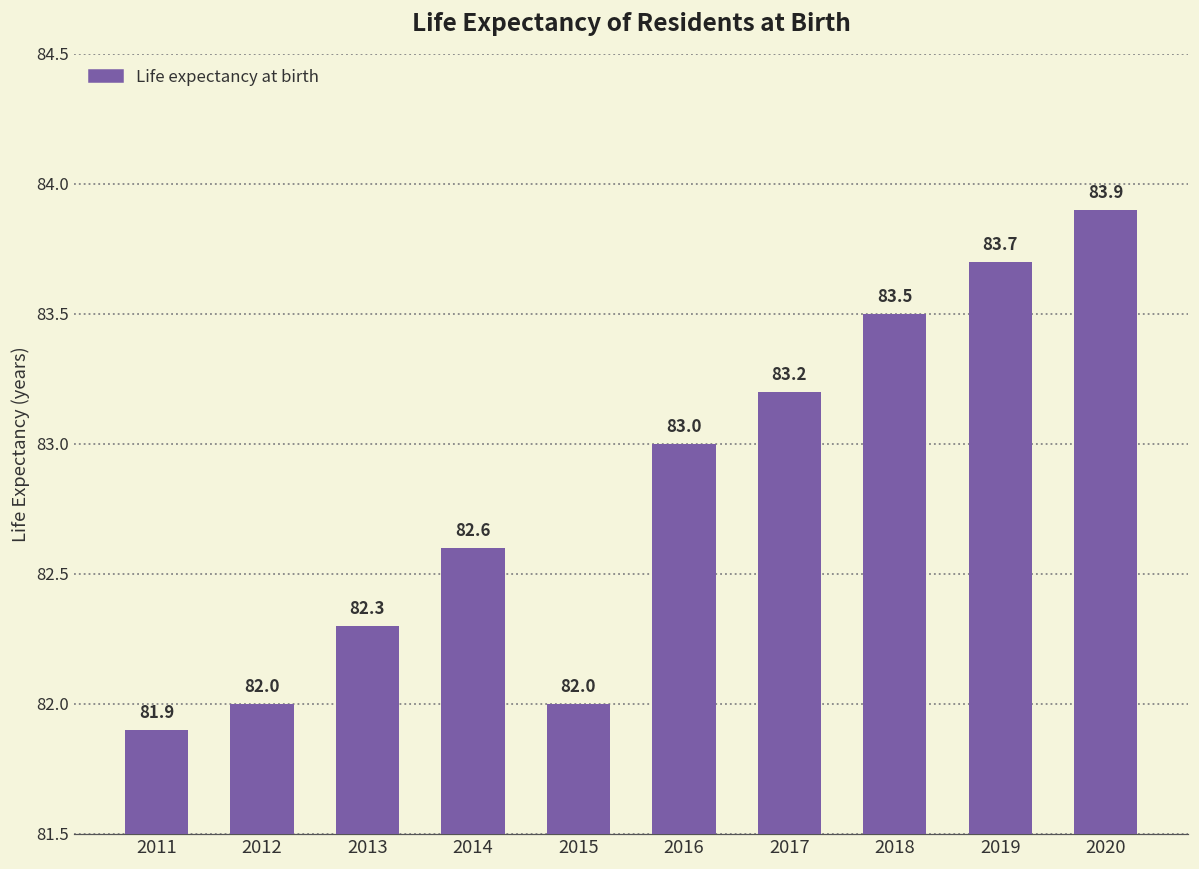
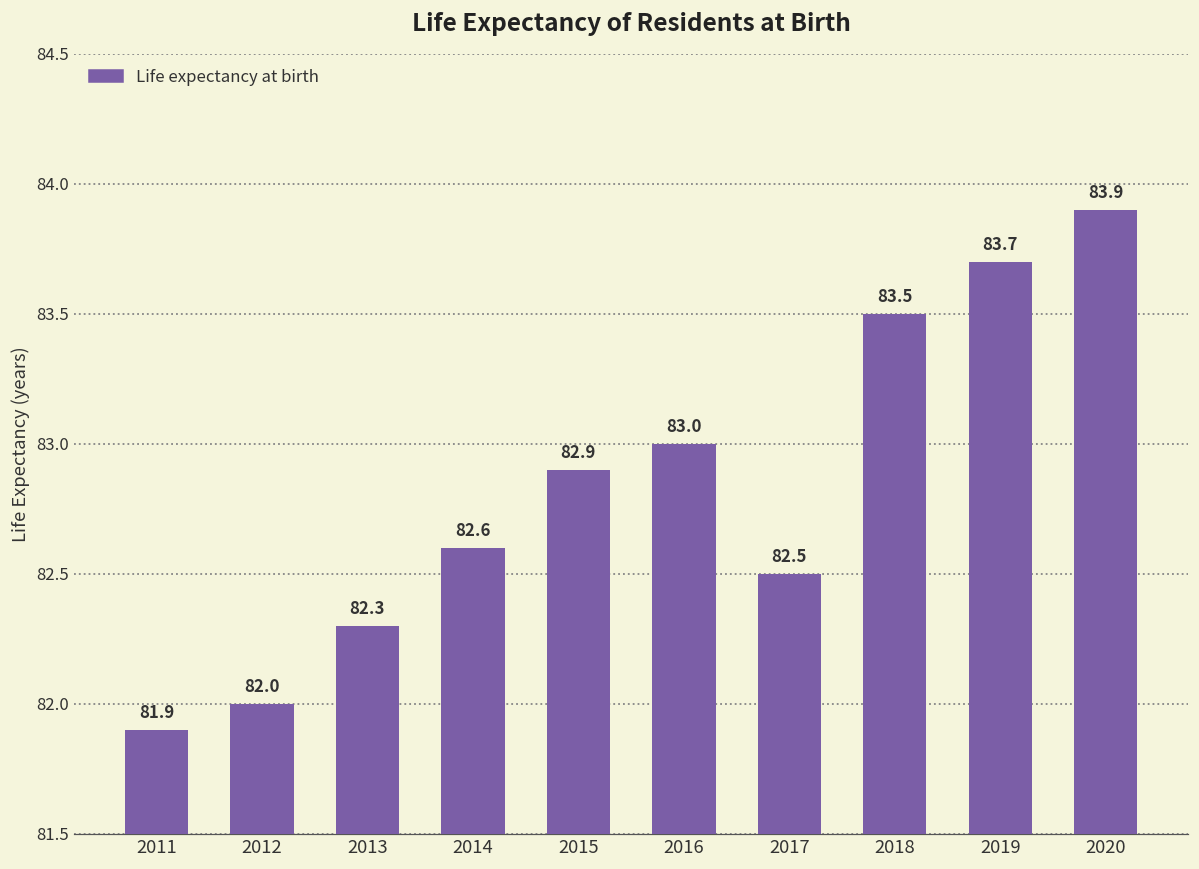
  {
    "2011": 81.9,
    "2012": 82.0,
    "2013": 82.3,
    "2014": 82.6,
-   "2015": 82.0,
+   "2015": 82.9,
    "2016": 83.0,
-   "2017": 83.2,
+   "2017": 82.5,
    "2018": 83.5,
    "2019": 83.7,
    "2020": 83.9
  }
